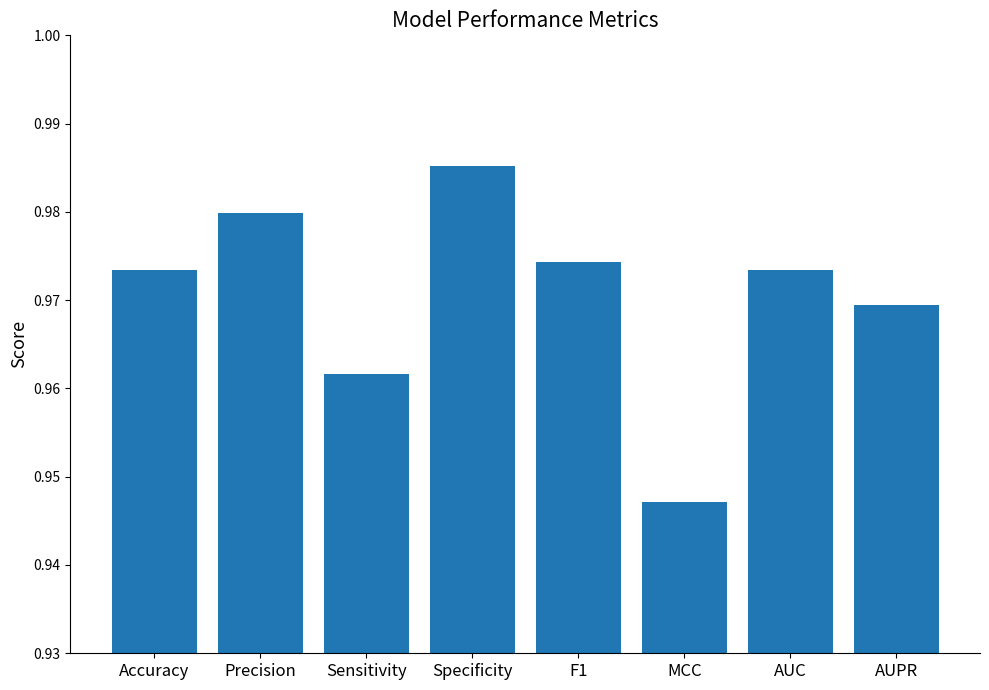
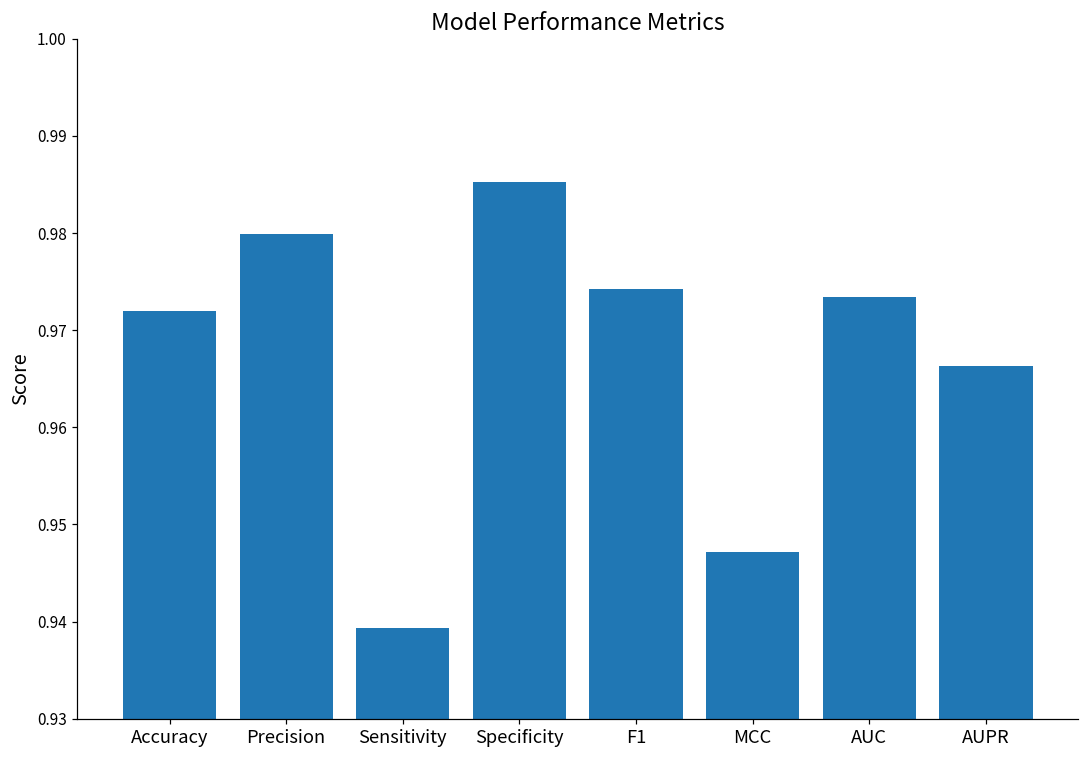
  {
-   "Accuracy": 0.973,
+   "Accuracy": 0.972,
    "Precision": 0.980,
-   "Sensitivity": 0.962,
+   "Sensitivity": 0.939,
    "Specificity": 0.985,
    "F1": 0.974,
    "MCC": 0.947,
    "AUC": 0.973,
-   "AUPR": 0.969
+   "AUPR": 0.966
  }
